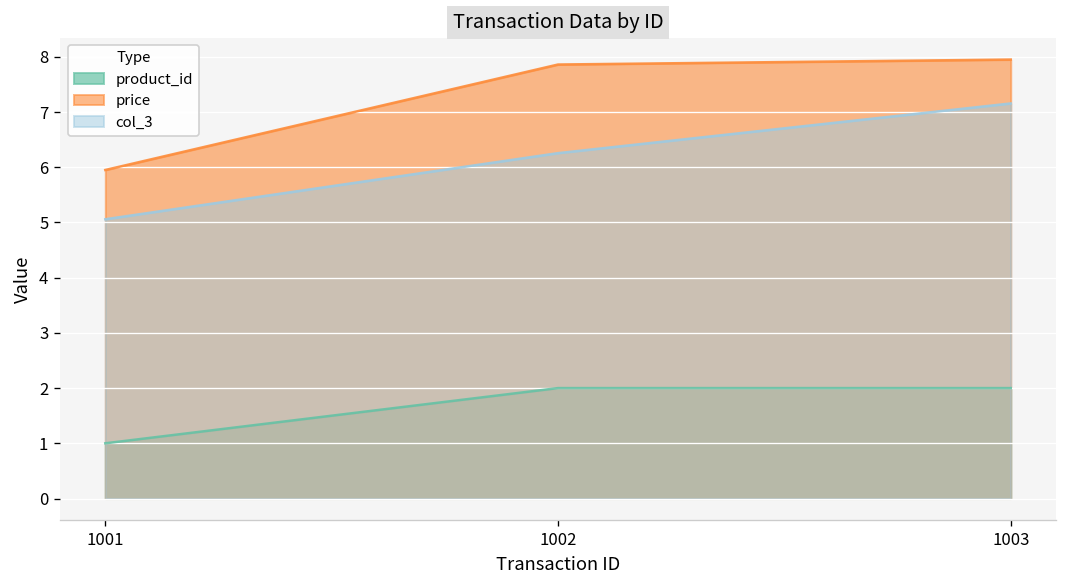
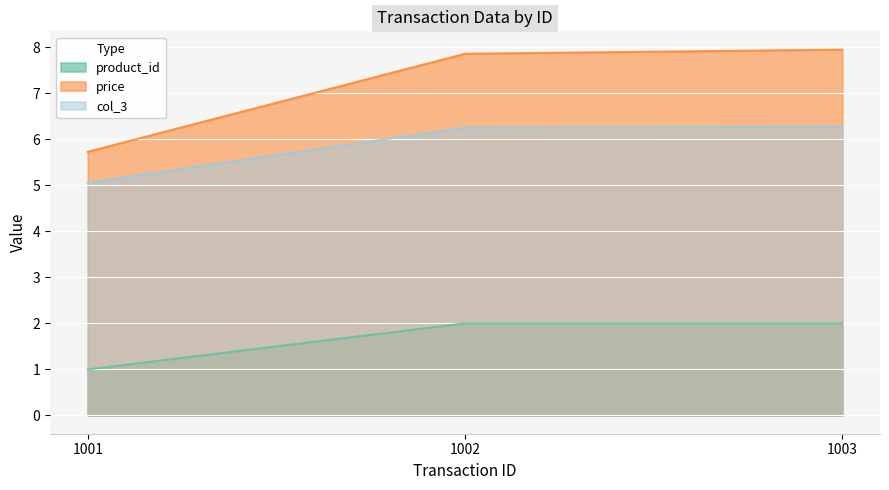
  {
    "product_id": {
      "1001": 1.0,
      "1002": 2.0,
      "1003": 2.0
    },
    "price": {
-     "1001": 6.0,
+     "1001": 5.7,
      "1002": 7.9,
      "1003": 8.0
    },
    "col_3": {
      "1001": 5.1,
      "1002": 6.3,
-     "1003": 7.2
+     "1003": 6.3
    }
  }
